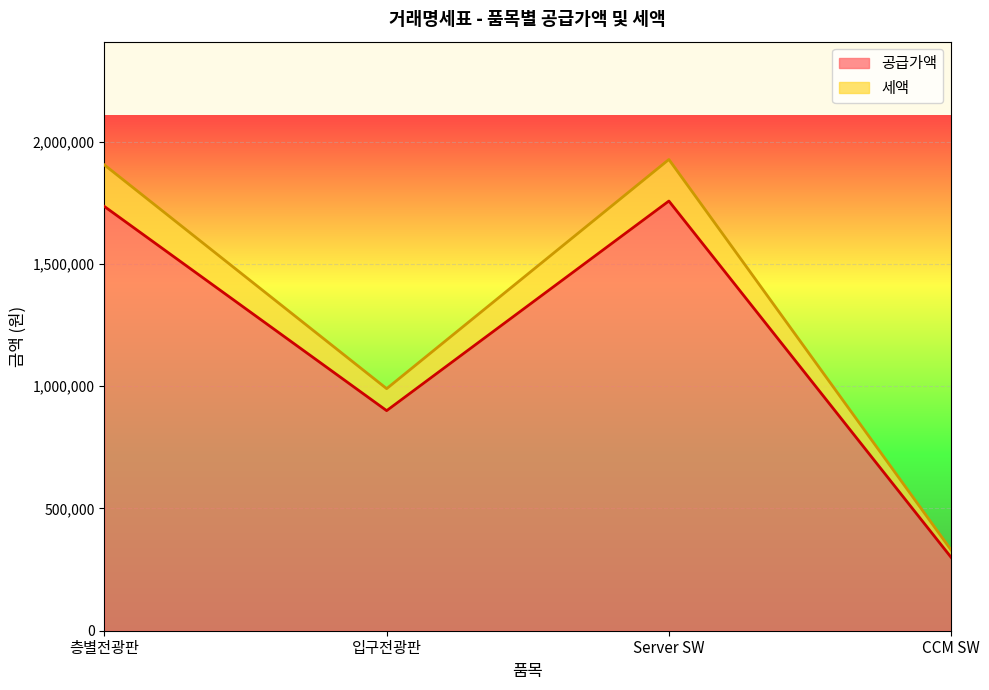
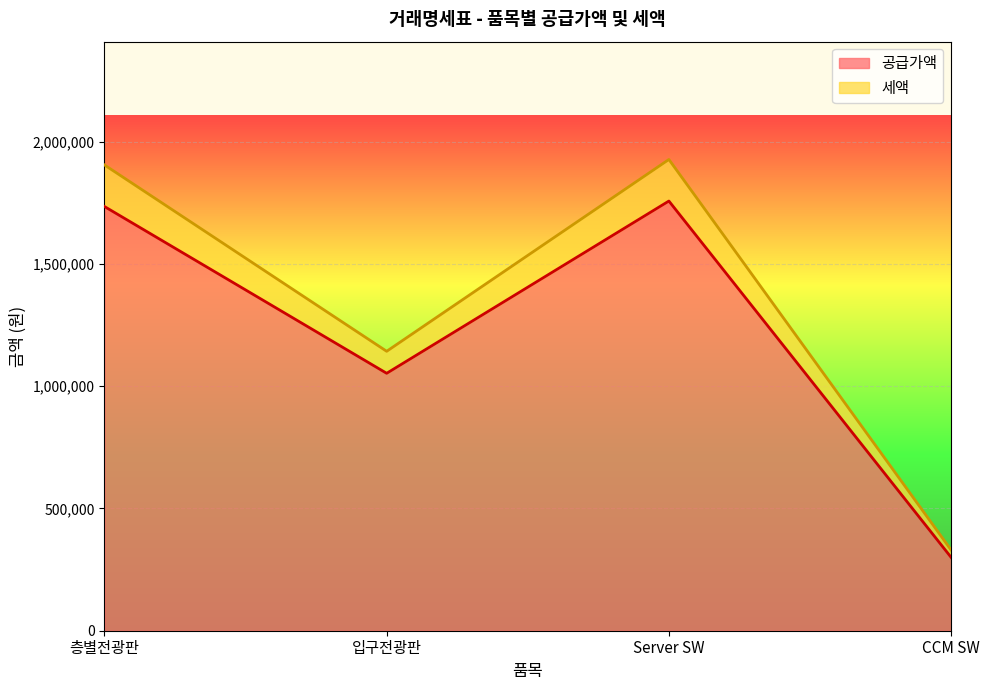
  {
    "공급가액": {
      "층별전광판": "1,730,000",
-     "입구전광판": "900,000",
+     "입구전광판": "1,050,000",
      "Server SW": "1,760,000",
      "CCM SW": "300,000"
    },
    "세액": {
      "층별전광판": "170,000",
      "입구전광판": "90,000",
      "Server SW": "170,000",
      "CCM SW": "30,000"
    }
  }
